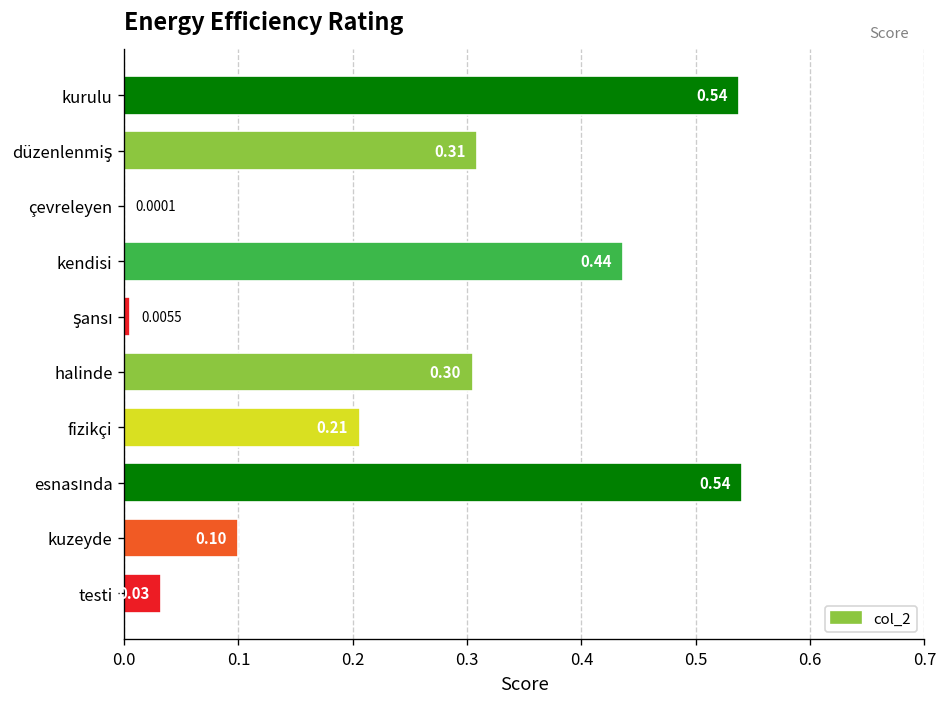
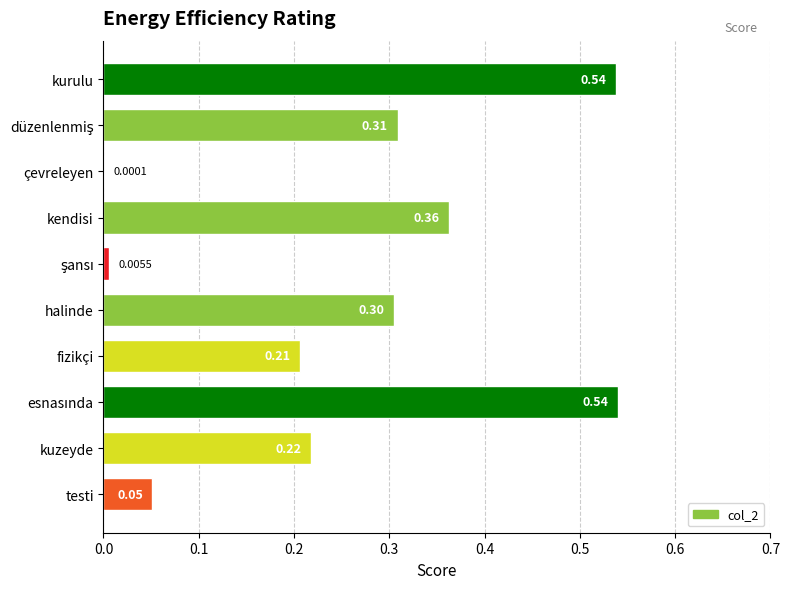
  {
    "kurulu": 0.54,
    "düzenlenmiş": 0.31,
    "çevreleyen": 0.0001,
-   "kendisi": 0.44,
+   "kendisi": 0.36,
    "şansı": 0.0055,
    "halinde": 0.30,
    "fizikçi": 0.21,
    "esnasında": 0.54,
-   "kuzeyde": 0.10,
-   "testi": 0.03
+   "kuzeyde": 0.22,
+   "testi": 0.05
  }
